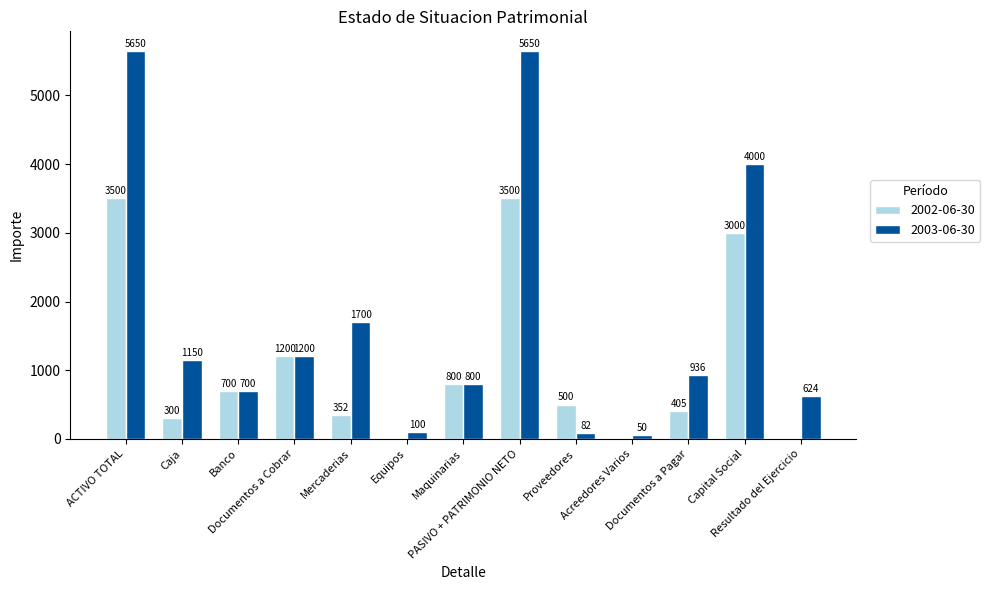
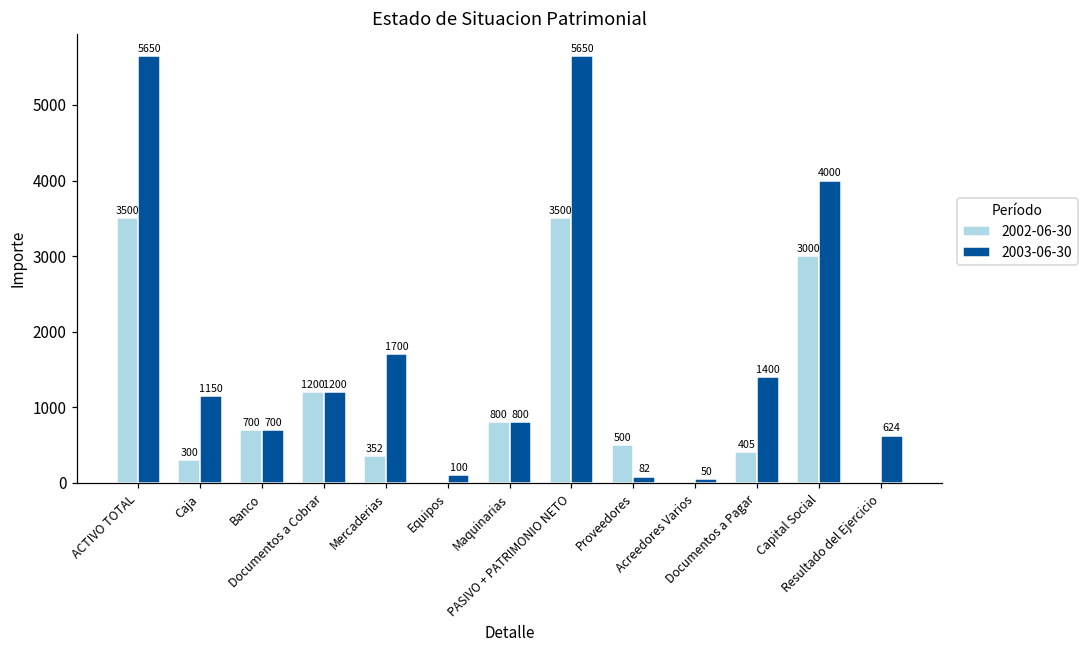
  {
    "2002-06-30": {
      "ACTIVO TOTAL": 3500,
      "Caja": 300,
      "Banco": 700,
      "Documentos a Cobrar": 1200,
      "Mercaderias": 352,
      "Maquinarias": 800,
      "PASIVO + PATRIMONIO NETO": 3500,
      "Proveedores": 500,
      "Documentos a Pagar": 405,
      "Capital Social": 3000
    },
    "2003-06-30": {
      "ACTIVO TOTAL": 5650,
      "Caja": 1150,
      "Banco": 700,
      "Documentos a Cobrar": 1200,
      "Mercaderias": 1700,
      "Equipos": 100,
      "Maquinarias": 800,
      "PASIVO + PATRIMONIO NETO": 5650,
      "Proveedores": 82,
      "Acreedores Varios": 50,
-     "Documentos a Pagar": 936,
+     "Documentos a Pagar": 1400,
      "Capital Social": 4000,
      "Resultado del Ejercicio": 624
    }
  }
